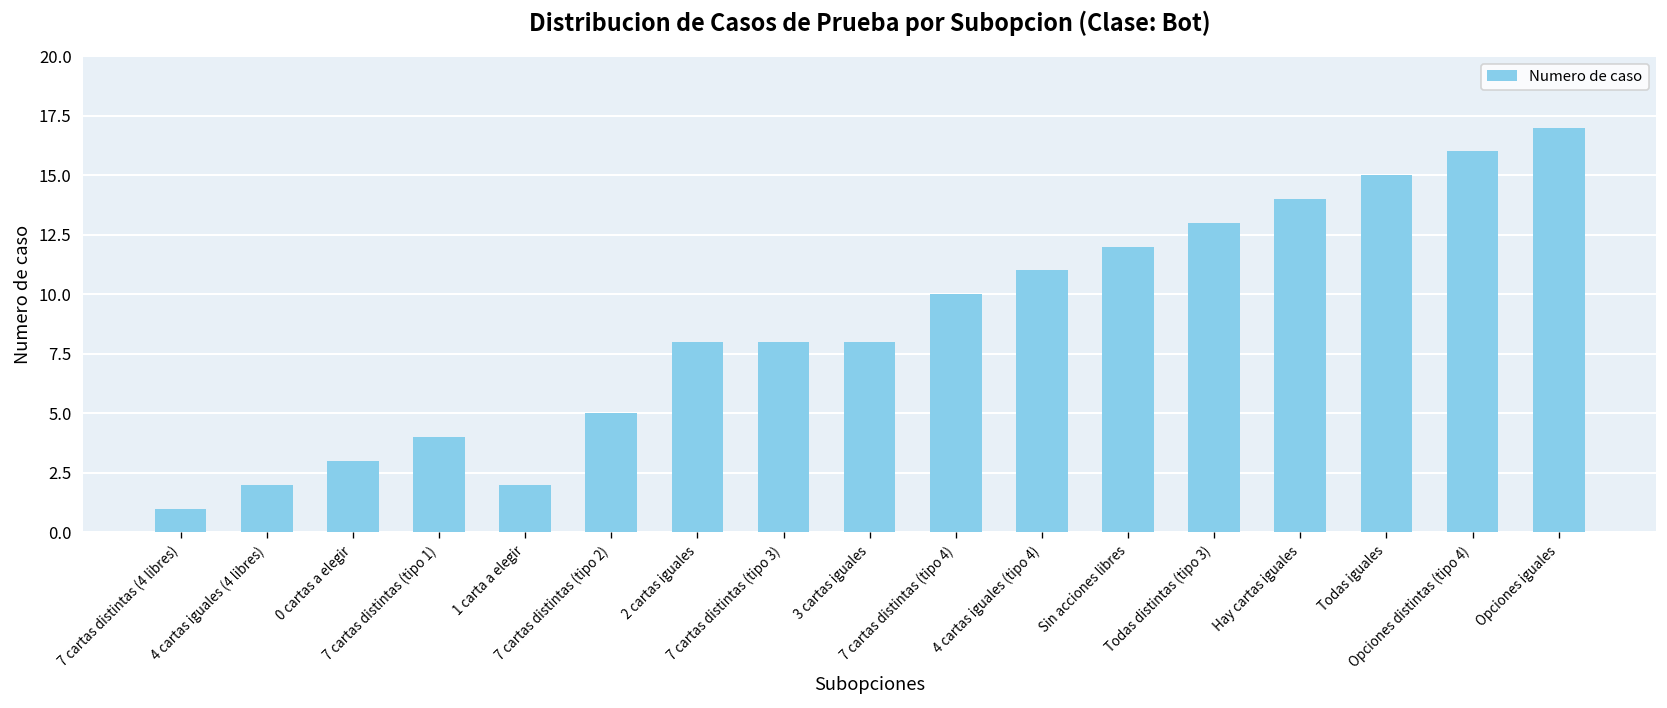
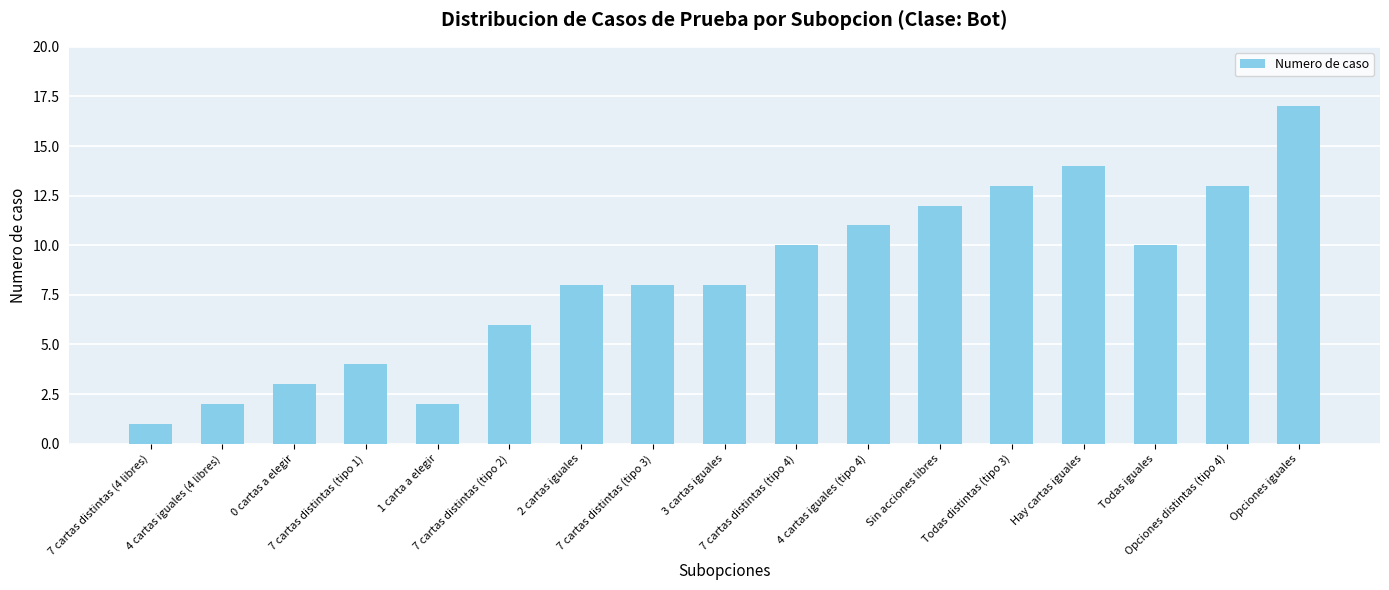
  {
    "7 cartas distintas (4 libres)": 1,
    "4 cartas iguales (4 libres)": 2,
    "0 cartas a elegir": 3,
    "7 cartas distintas (tipo 1)": 4,
    "1 carta a elegir": 2,
-   "7 cartas distintas (tipo 2)": 5,
+   "7 cartas distintas (tipo 2)": 6,
    "2 cartas iguales": 8,
    "7 cartas distintas (tipo 3)": 8,
    "3 cartas iguales": 8,
    "7 cartas distintas (tipo 4)": 10,
    "4 cartas iguales (tipo 4)": 11,
    "Sin acciones libres": 12,
    "Todas distintas (tipo 3)": 13,
    "Hay cartas iguales": 14,
-   "Todas iguales": 15,
-   "Opciones distintas (tipo 4)": 16,
+   "Todas iguales": 10,
+   "Opciones distintas (tipo 4)": 13,
    "Opciones iguales": 17
  }
